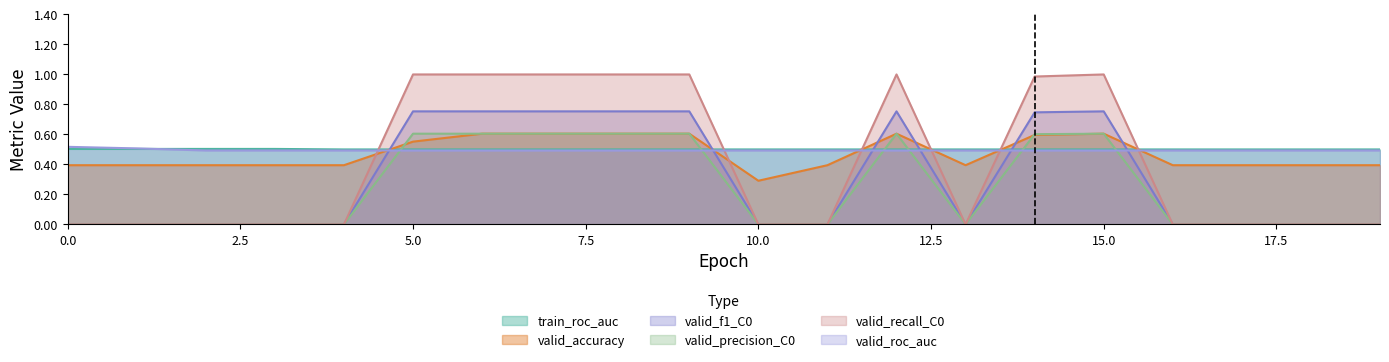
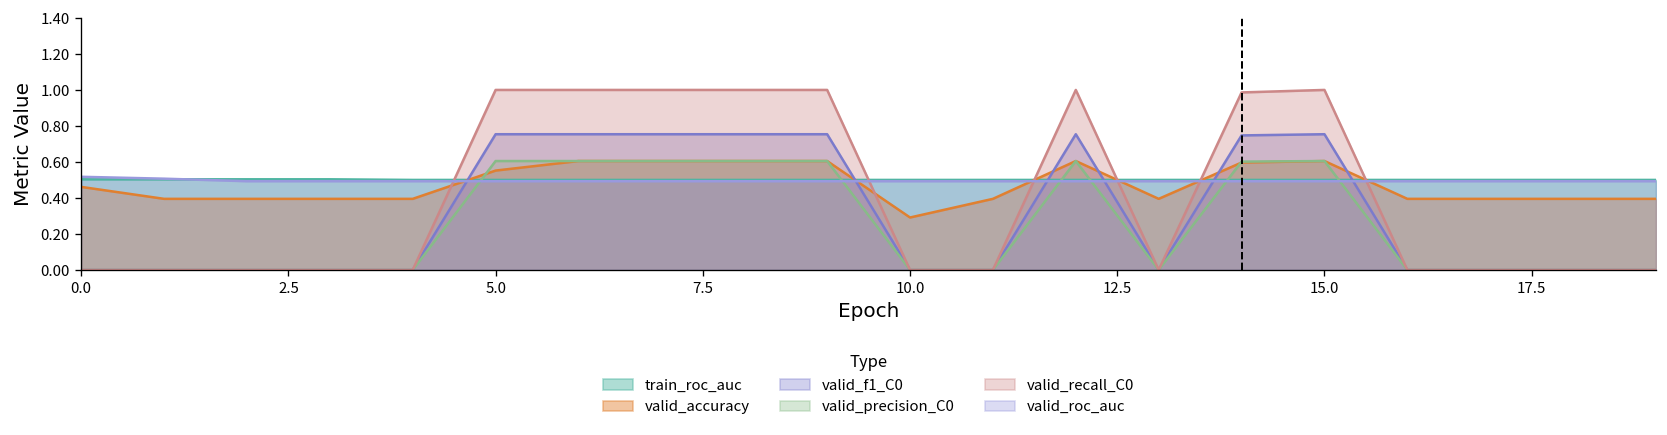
  {
    "valid_accuracy": {
-     "0.0": 0.39,
+     "0.0": 0.46,
      "5.0": 0.55,
      "10.0": 0.29
    }
  }
